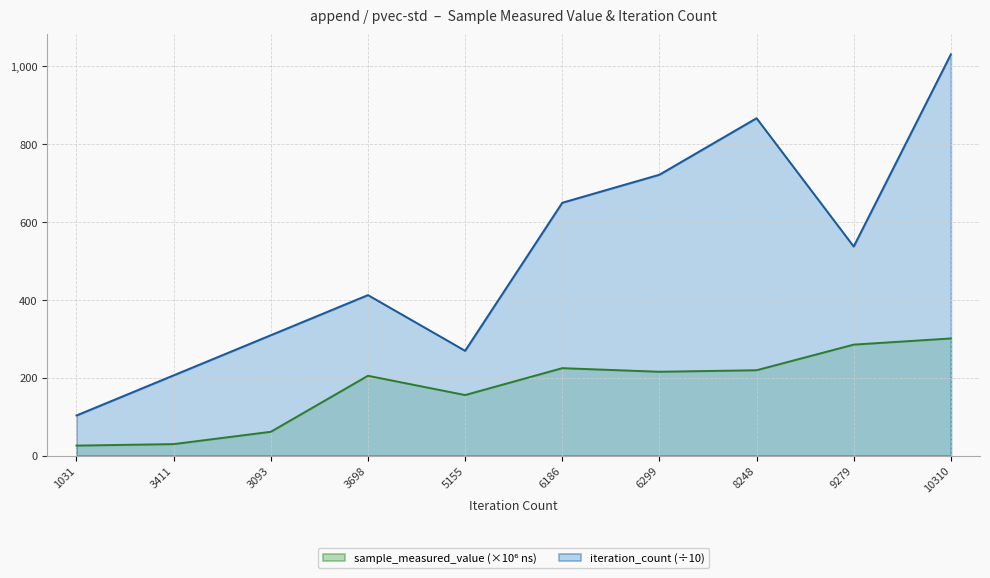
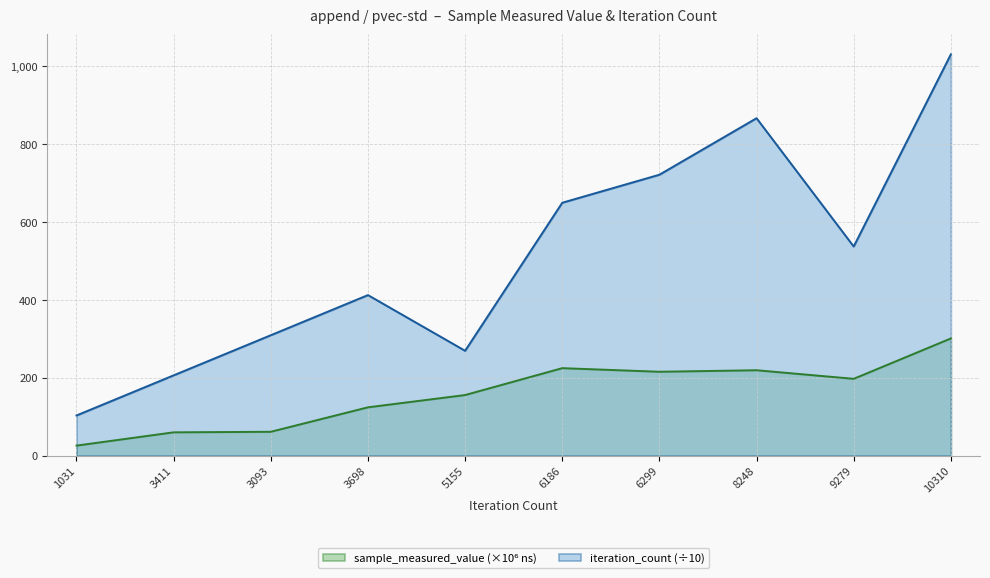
  {
    "sample_measured_value (×10⁶ ns)": {
      "1031": "30",
-     "3411": "30",
+     "3411": "60",
      "3093": "60",
-     "3698": "210",
+     "3698": "120",
      "5155": "160",
      "6186": "220",
      "6299": "220",
      "8248": "220",
-     "9279": "290",
+     "9279": "200",
      "10310": "300"
    },
    "iteration_count (÷10)": {
      "1031": "100",
      "3411": "210",
      "3093": "310",
      "3698": "410",
      "5155": "270",
      "6186": "650",
      "6299": "720",
      "8248": "870",
      "9279": "540",
      "10310": "1,030"
    }
  }
